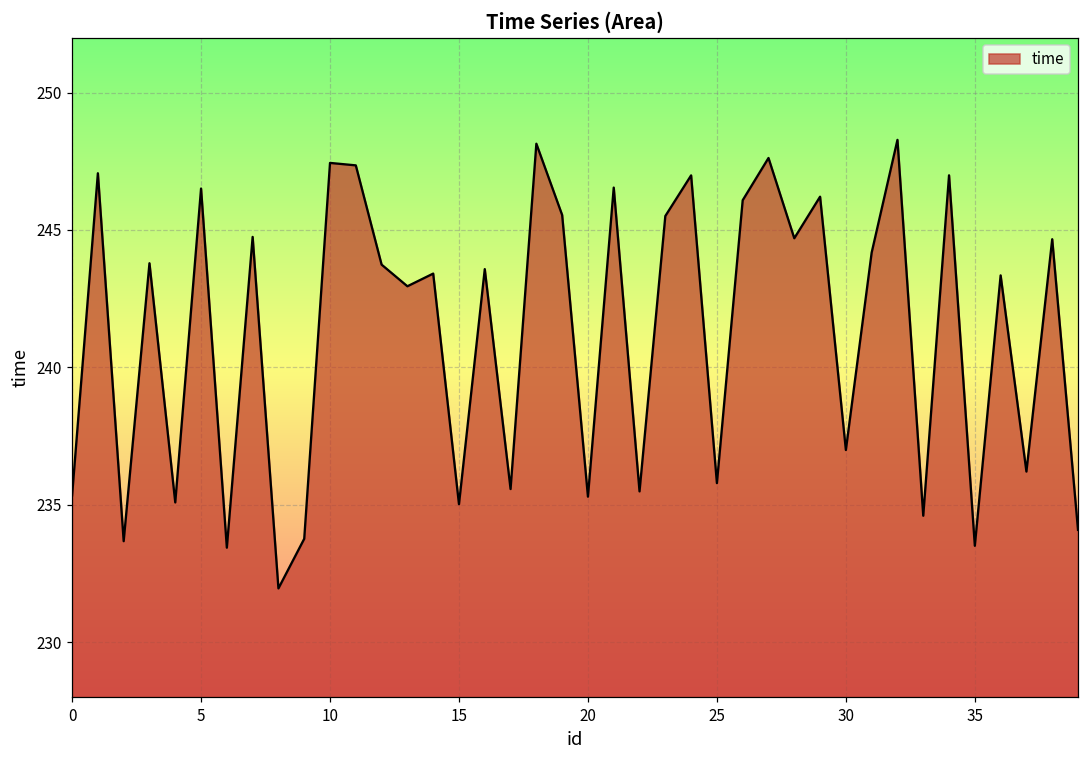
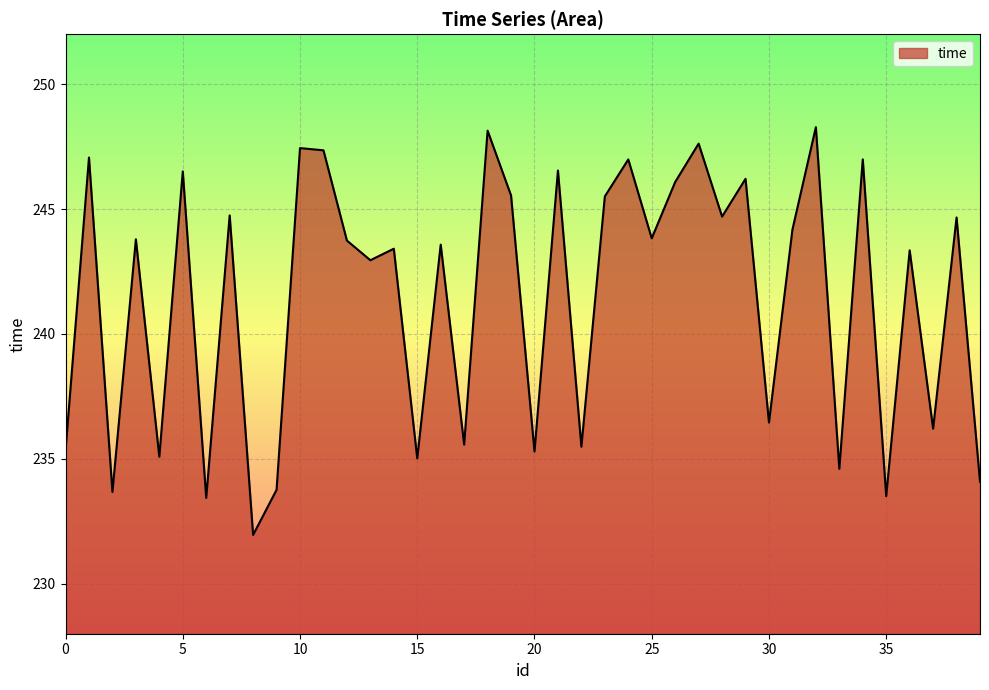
  {
    "0": 235.3,
    "5": 246.5,
    "10": 247.4,
    "15": 235.0,
    "20": 235.3,
-   "25": 235.8,
-   "30": 237.0,
+   "25": 243.8,
+   "30": 236.5,
    "35": 233.5
  }
